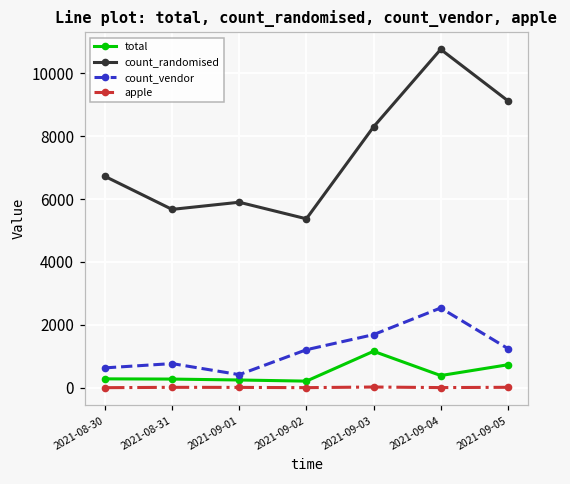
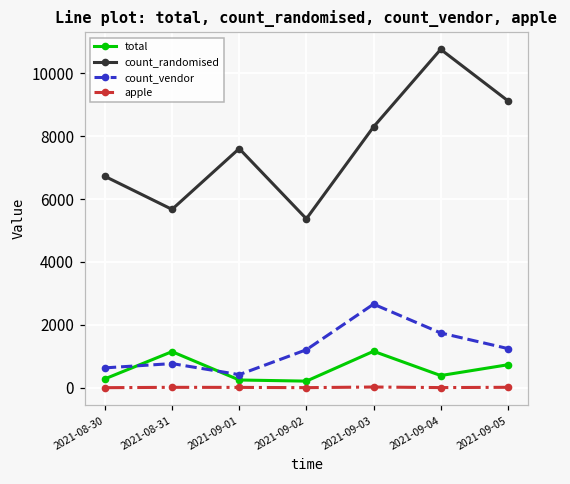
  {
    "total": {
      "2021-08-30": 300,
-     "2021-08-31": 300,
+     "2021-08-31": 1200,
      "2021-09-01": 300,
      "2021-09-02": 200,
      "2021-09-03": 1200,
      "2021-09-04": 400,
      "2021-09-05": 700
    },
    "count_randomised": {
      "2021-08-30": 6700,
      "2021-08-31": 5700,
-     "2021-09-01": 5900,
+     "2021-09-01": 7600,
      "2021-09-02": 5400,
      "2021-09-03": 8300,
      "2021-09-04": 10800,
      "2021-09-05": 9100
    },
    "count_vendor": {
      "2021-08-30": 600,
      "2021-08-31": 800,
      "2021-09-01": 400,
      "2021-09-02": 1200,
-     "2021-09-03": 1700,
-     "2021-09-04": 2500,
+     "2021-09-03": 2700,
+     "2021-09-04": 1700,
      "2021-09-05": 1300
    },
    "apple": {
      "2021-08-30": 0,
      "2021-08-31": 0,
      "2021-09-01": 0,
      "2021-09-02": 0,
      "2021-09-03": 0,
      "2021-09-04": 0,
      "2021-09-05": 0
    }
  }
